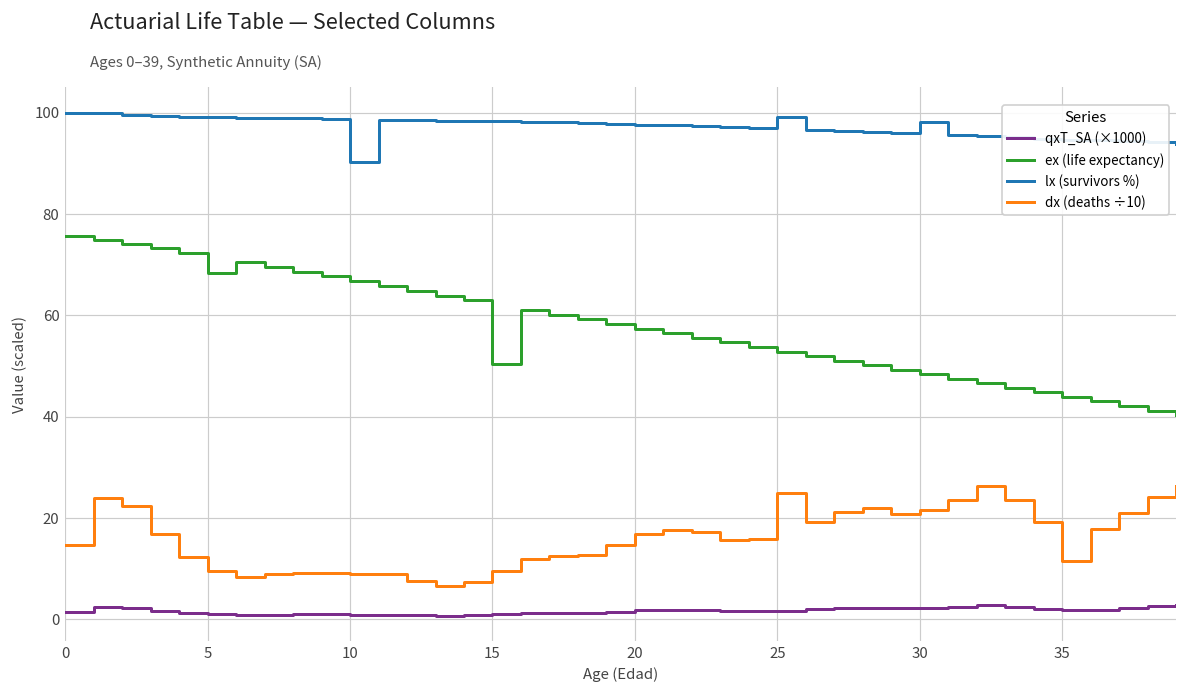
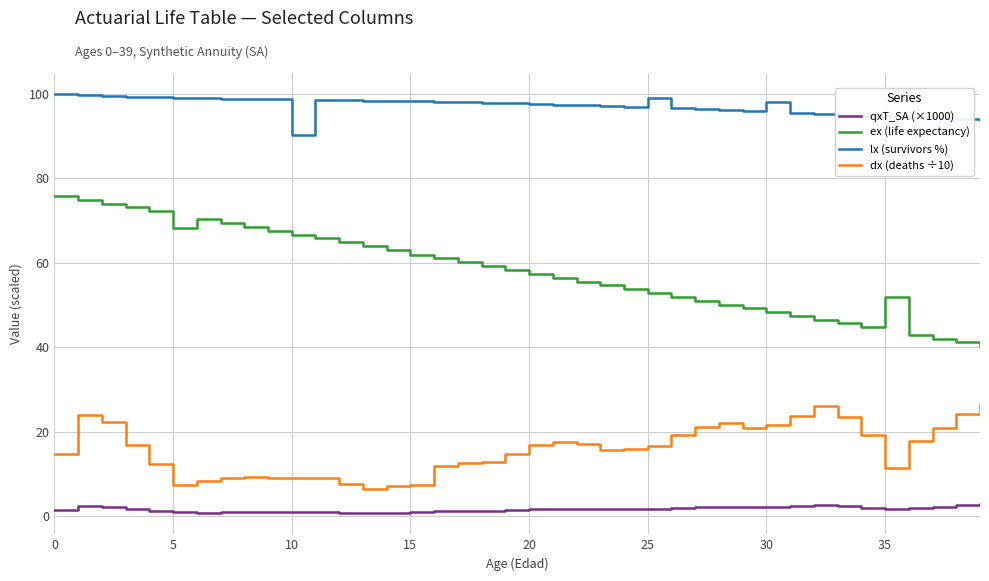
  {
    "qxT_SA (×1000)": {
      "0": 1,
      "5": 1,
      "10": 1,
      "15": 1,
      "20": 2,
      "25": 2,
      "30": 2,
      "35": 2
    },
    "ex (life expectancy)": {
      "0": 76,
      "5": 68,
      "10": 67,
-     "15": 50,
+     "15": 62,
      "20": 57,
      "25": 53,
      "30": 48,
-     "35": 44
+     "35": 52
    },
    "lx (survivors %)": {
      "0": 100,
      "5": 99,
      "10": 90,
      "15": 98,
      "20": 98,
      "25": 99,
      "30": 98
    },
    "dx (deaths ÷10)": {
      "0": 15,
-     "5": 9,
+     "5": 7,
      "10": 9,
-     "15": 10,
+     "15": 7,
      "20": 17,
-     "25": 25,
+     "25": 17,
      "30": 22,
      "35": 12
    }
  }
